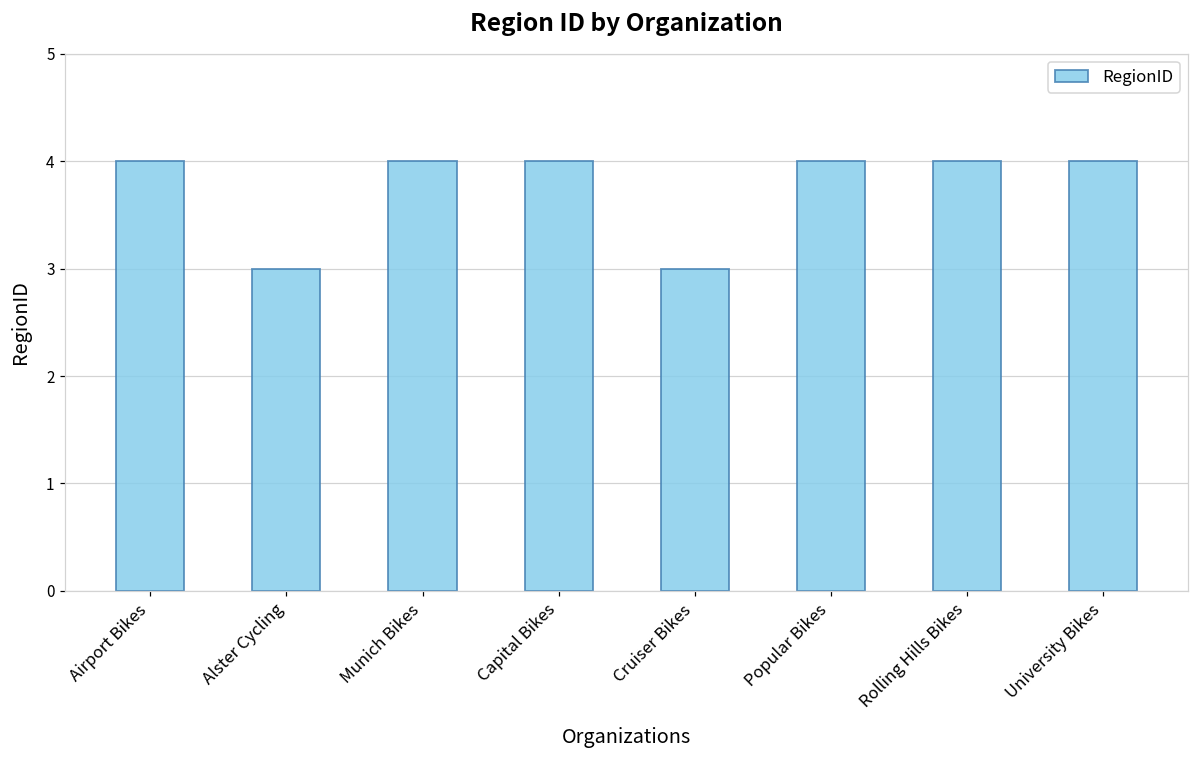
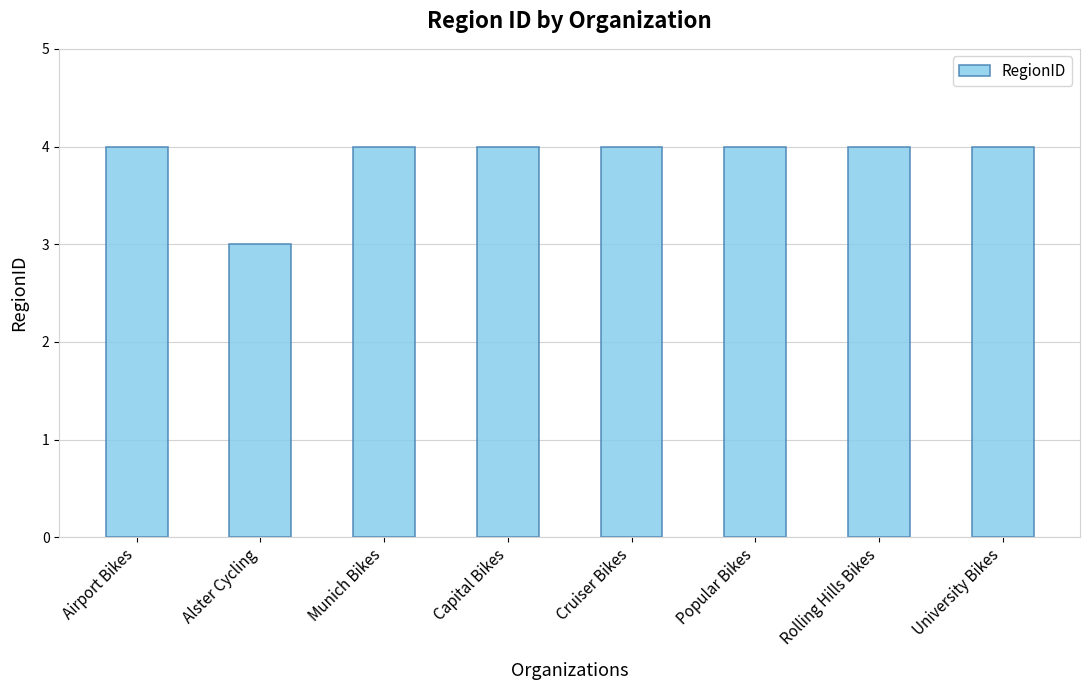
  {
    "Airport Bikes": 4,
    "Alster Cycling": 3,
    "Munich Bikes": 4,
    "Capital Bikes": 4,
-   "Cruiser Bikes": 3,
+   "Cruiser Bikes": 4,
    "Popular Bikes": 4,
    "Rolling Hills Bikes": 4,
    "University Bikes": 4
  }
